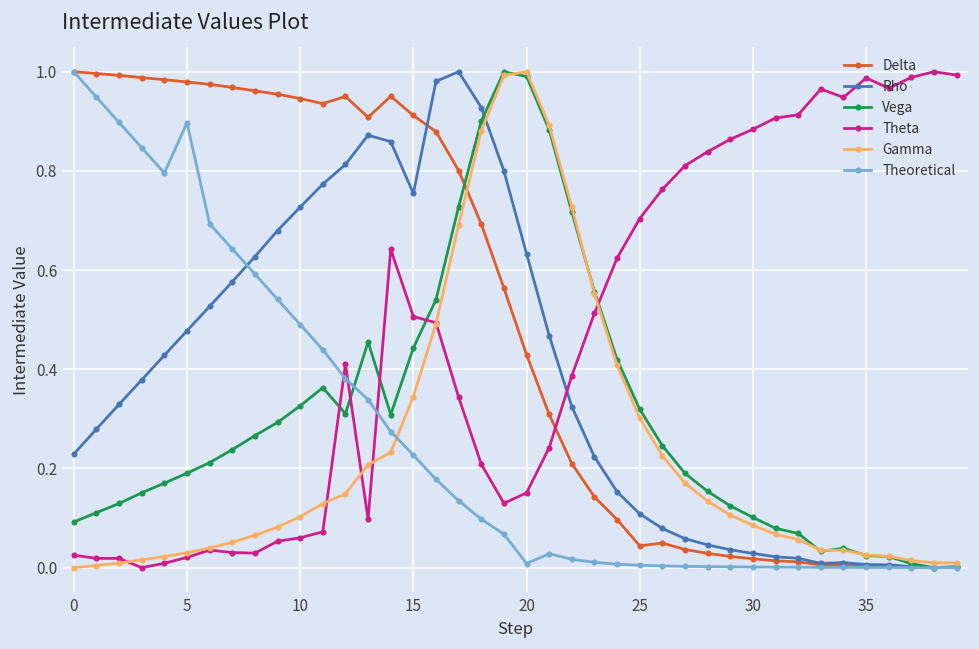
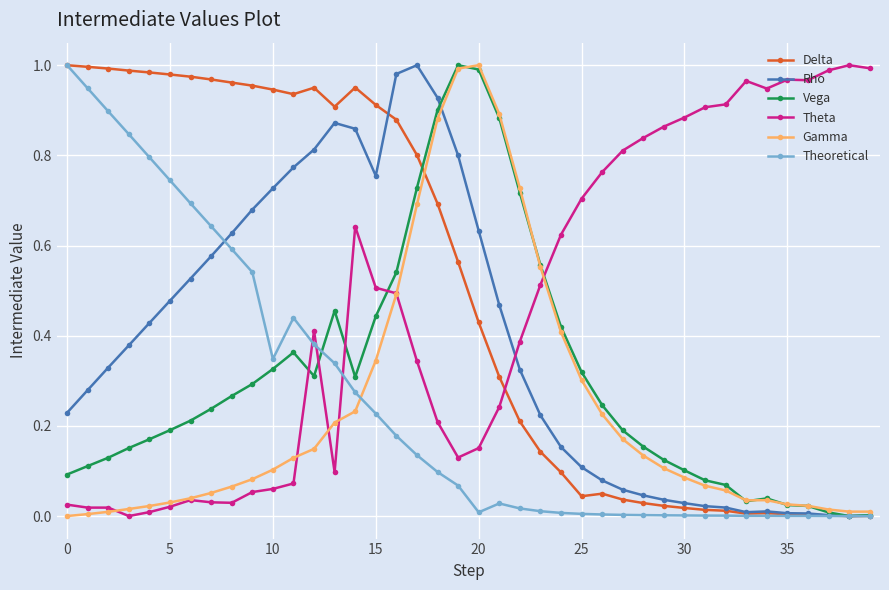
  {
    "Delta": {
      "5": 0.98,
      "10": 0.95,
      "15": 0.91,
      "20": 0.43,
      "25": 0.04,
      "30": 0.02
    },
    "Rho": {
      "0": 0.23,
      "5": 0.48,
      "10": 0.73,
      "15": 0.75,
      "20": 0.63,
      "25": 0.11,
      "30": 0.03
    },
    "Vega": {
      "0": 0.09,
      "5": 0.19,
      "10": 0.33,
      "15": 0.44,
      "20": 0.99,
      "25": 0.32,
      "30": 0.10
    },
    "Theta": {
      "0": 0.03,
      "5": 0.02,
      "10": 0.06,
      "15": 0.51,
      "20": 0.15,
      "25": 0.70,
      "30": 0.88,
-     "35": 0.99
+     "35": 0.97
    },
    "Gamma": {
      "0": 0.00,
      "5": 0.03,
      "10": 0.10,
      "15": 0.34,
      "20": 1.00,
      "25": 0.30,
      "30": 0.09
    },
    "Theoretical": {
-     "5": 0.90,
-     "10": 0.49,
+     "5": 0.74,
+     "10": 0.35,
      "15": 0.23,
      "20": 0.01,
      "25": 0.00,
      "30": 0.00
    }
  }
